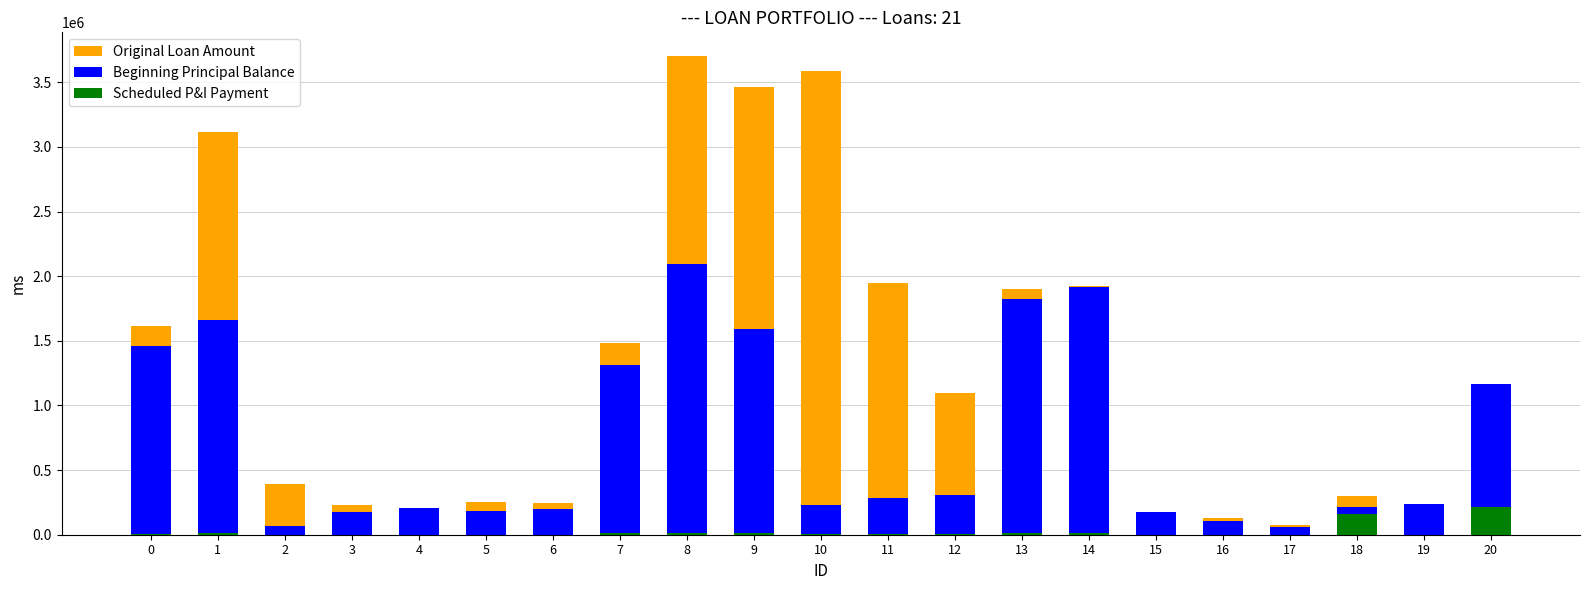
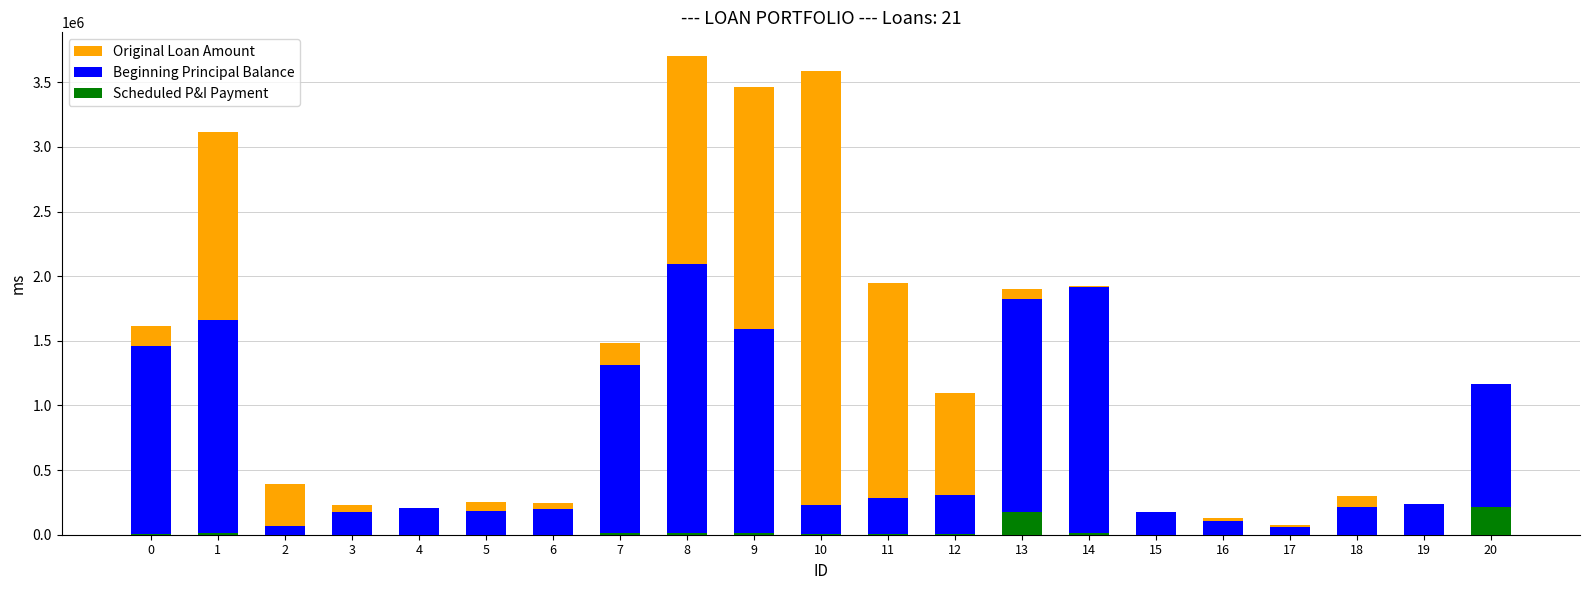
  {
    "Original Loan Amount": {
      "0": 1610000,
      "1": 3110000,
      "2": 390000,
      "3": 230000,
      "4": 200000,
      "5": 250000,
      "6": 250000,
      "7": 1480000,
      "8": 3700000,
      "9": 3470000,
      "10": 3590000,
      "11": 1950000,
      "12": 1100000,
      "13": 1900000,
      "14": 1920000,
      "15": 180000,
      "16": 130000,
      "17": 70000,
      "18": 300000,
      "19": 240000
    },
    "Beginning Principal Balance": {
      "4": 200000,
      "14": 1910000,
      "15": 170000,
      "17": 60000,
      "19": 240000,
      "20": 1160000
    },
    "Scheduled P&I Payment": {
      "4": 0,
-     "13": 10000,
-     "18": 160000
+     "13": 180000,
+     "18": 0
    }
  }
